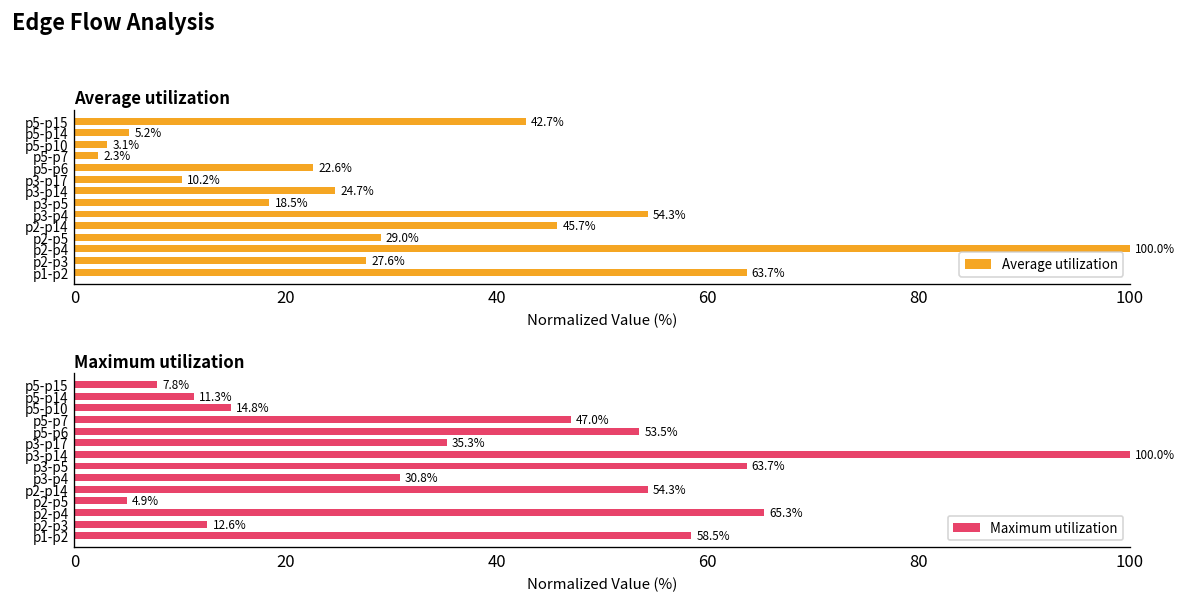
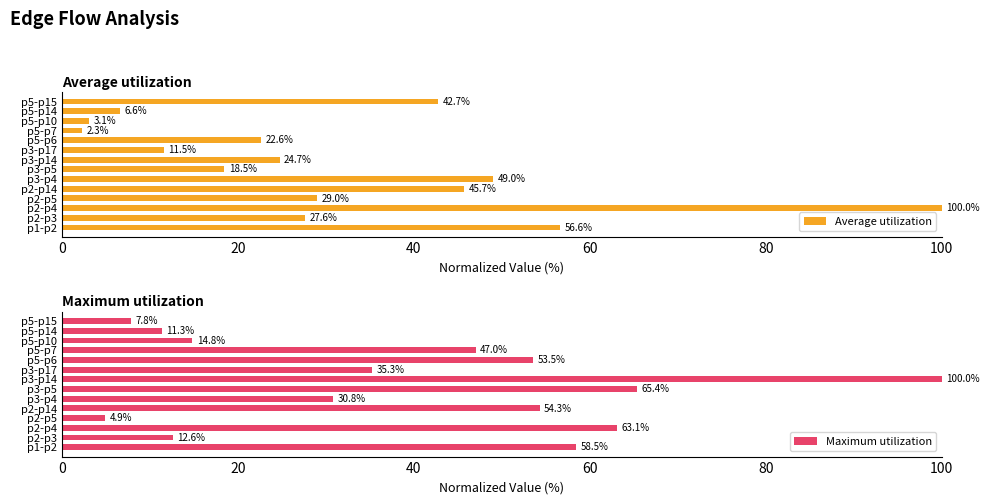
  {
    "Average utilization": {
      "p5-p15": "42.7%",
-     "p5-p14": "5.2%",
+     "p5-p14": "6.6%",
      "p5-p10": "3.1%",
      "p5-p7": "2.3%",
      "p5-p6": "22.6%",
-     "p3-p17": "10.2%",
+     "p3-p17": "11.5%",
      "p3-p14": "24.7%",
      "p3-p5": "18.5%",
-     "p3-p4": "54.3%",
+     "p3-p4": "49.0%",
      "p2-p14": "45.7%",
      "p2-p5": "29.0%",
      "p2-p4": "100.0%",
      "p2-p3": "27.6%",
-     "p1-p2": "63.7%"
+     "p1-p2": "56.6%"
    },
    "Maximum utilization": {
      "p5-p15": "7.8%",
      "p5-p14": "11.3%",
      "p5-p10": "14.8%",
      "p5-p7": "47.0%",
      "p5-p6": "53.5%",
      "p3-p17": "35.3%",
      "p3-p14": "100.0%",
-     "p3-p5": "63.7%",
+     "p3-p5": "65.4%",
      "p3-p4": "30.8%",
      "p2-p14": "54.3%",
      "p2-p5": "4.9%",
-     "p2-p4": "65.3%",
+     "p2-p4": "63.1%",
      "p2-p3": "12.6%",
      "p1-p2": "58.5%"
    }
  }
